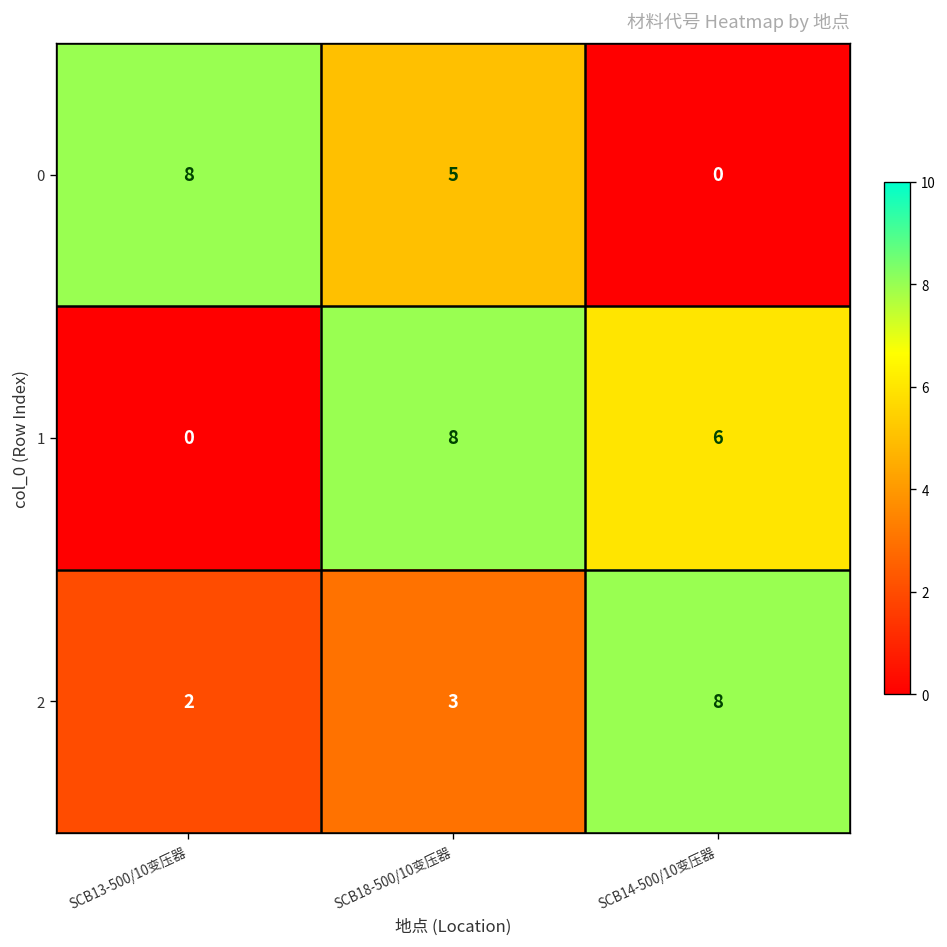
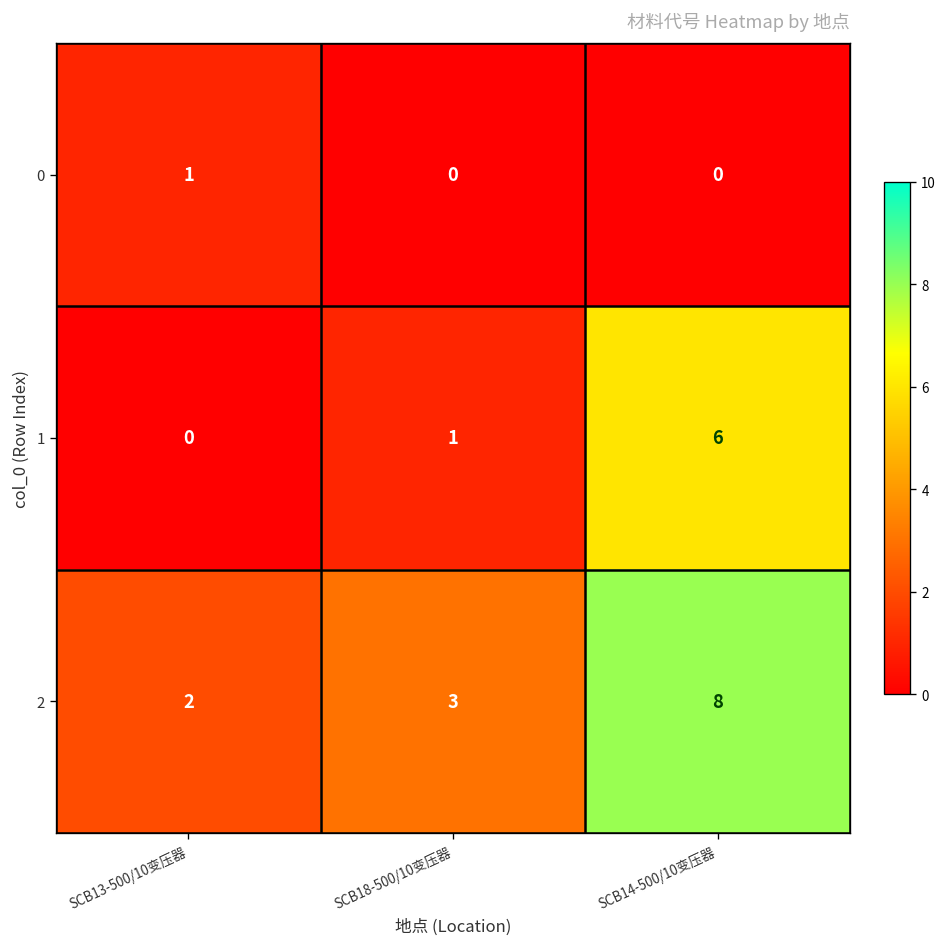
  {
    "0": {
-     "SCB13-500/10变压器": 8,
-     "SCB18-500/10变压器": 5,
+     "SCB13-500/10变压器": 1,
+     "SCB18-500/10变压器": 0,
      "SCB14-500/10变压器": 0
    },
    "1": {
      "SCB13-500/10变压器": 0,
-     "SCB18-500/10变压器": 8,
+     "SCB18-500/10变压器": 1,
      "SCB14-500/10变压器": 6
    },
    "2": {
      "SCB13-500/10变压器": 2,
      "SCB18-500/10变压器": 3,
      "SCB14-500/10变压器": 8
    }
  }
